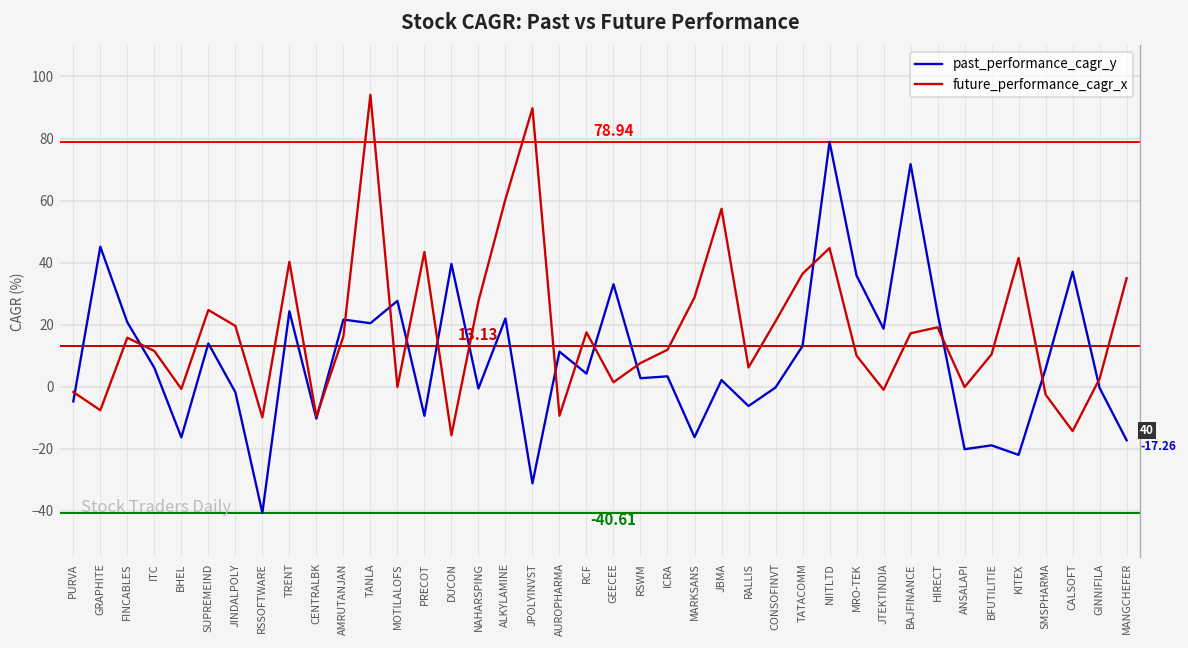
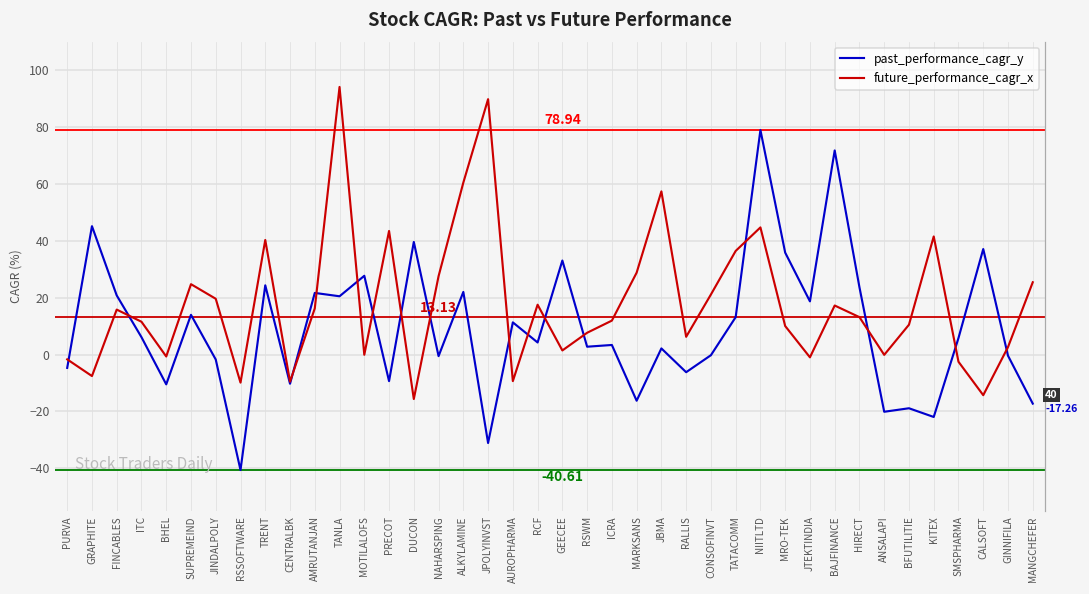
  {
    "past_performance_cagr_y": {
      "PURVA": -5,
      "GRAPHITE": 45,
      "FINCABLES": 21,
      "ITC": 6,
-     "BHEL": -16,
+     "BHEL": -10,
      "SUPREMEIND": 14,
      "JINDALPOLY": -2,
      "RSSOFTWARE": -41,
      "TRENT": 24,
      "AMRUTANJAN": 22,
      "TANLA": 20,
      "MOTILALOFS": 28,
      "PRECOT": -9,
      "DUCON": 40,
      "NAHARSPING": -1,
      "JPOLYINVST": -31,
      "AUROPHARMA": 11,
      "RCF": 4,
      "GEECEE": 33,
      "RSWM": 3,
      "ICRA": 3,
      "MARKSANS": -16,
      "JBMA": 2,
      "RALLIS": -6,
      "CONSOFINVT": 0,
      "TATACOMM": 13,
      "NIITLTD": 79,
      "MRO-TEK": 36,
      "JTEKTINDIA": 19,
      "BAJFINANCE": 72,
      "HIRECT": 24,
      "ANSALAPI": -20,
      "BFUTILITIE": -19,
      "KITEX": -22,
      "SMSPHARMA": 6,
      "CALSOFT": 37,
      "GINNIFILA": 0
    },
    "future_performance_cagr_x": {
      "PURVA": -2,
      "GRAPHITE": -8,
      "FINCABLES": 16,
      "ITC": 12,
      "BHEL": -1,
      "SUPREMEIND": 25,
      "JINDALPOLY": 20,
      "RSSOFTWARE": -10,
      "TRENT": 40,
      "AMRUTANJAN": 16,
      "TANLA": 94,
      "MOTILALOFS": 0,
      "PRECOT": 43,
      "DUCON": -16,
      "NAHARSPING": 28,
      "ALKYLAMINE": 60,
      "JPOLYINVST": 90,
      "AUROPHARMA": -9,
      "RCF": 18,
      "GEECEE": 1,
      "RSWM": 8,
      "ICRA": 12,
      "MARKSANS": 29,
      "JBMA": 57,
      "RALLIS": 6,
      "CONSOFINVT": 21,
      "TATACOMM": 36,
      "NIITLTD": 45,
      "MRO-TEK": 10,
      "JTEKTINDIA": -1,
      "BAJFINANCE": 17,
-     "HIRECT": 19,
+     "HIRECT": 13,
      "ANSALAPI": 0,
      "BFUTILITIE": 10,
      "KITEX": 42,
      "SMSPHARMA": -3,
      "CALSOFT": -14,
      "GINNIFILA": 3,
-     "MANGCHEFER": 35
+     "MANGCHEFER": 25
    }
  }
